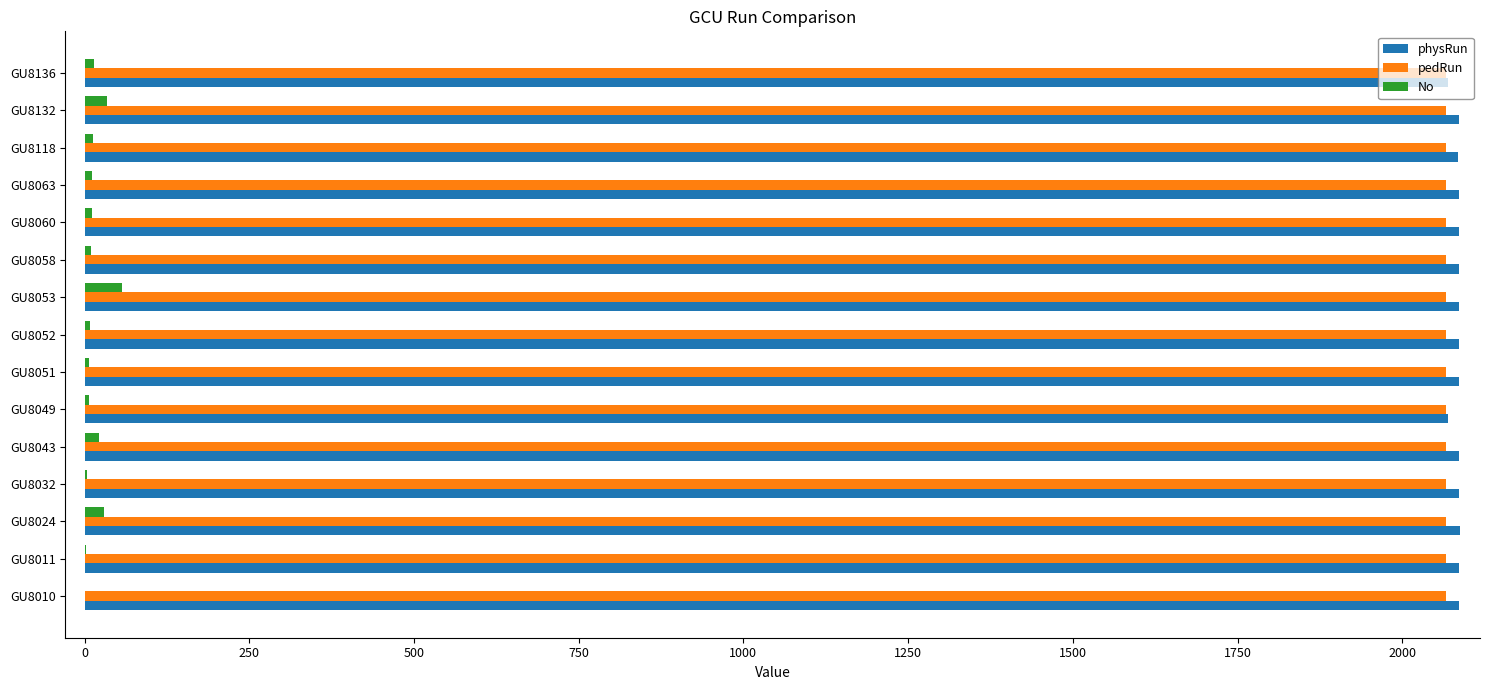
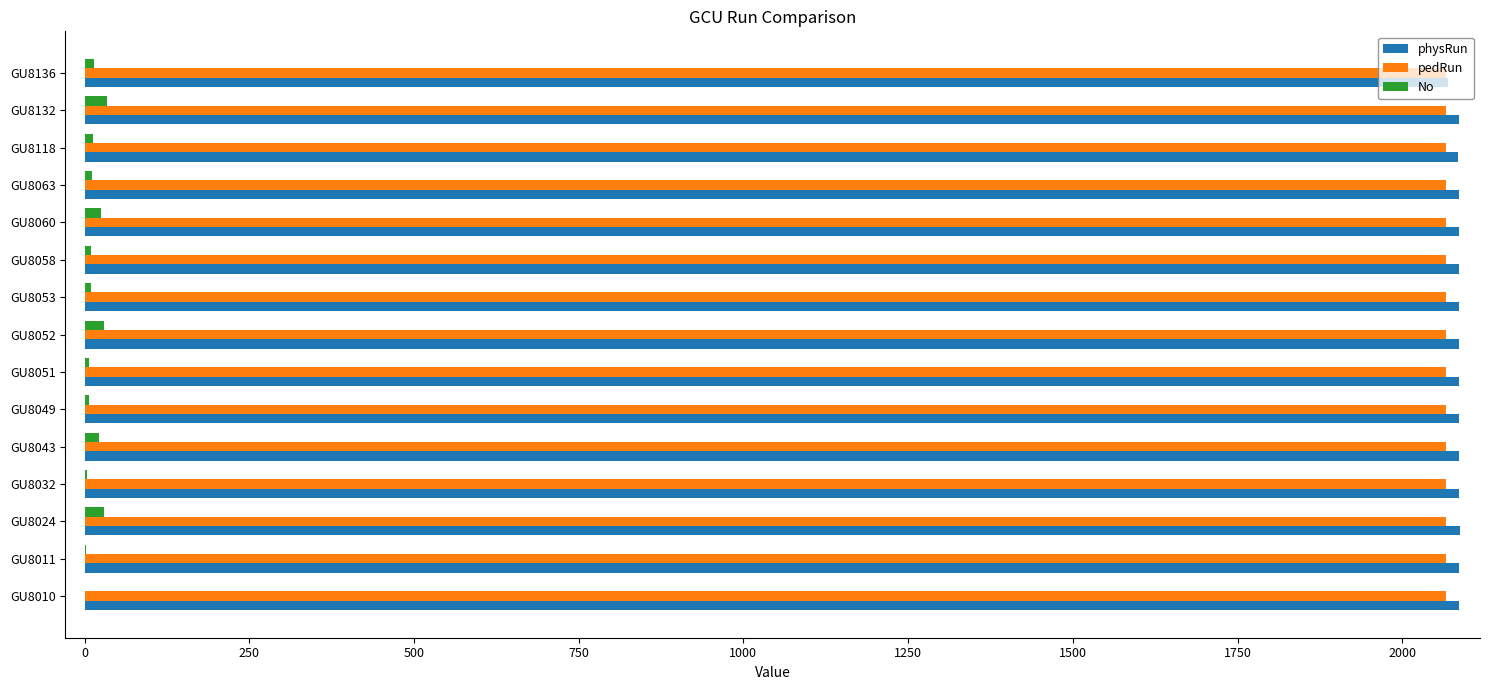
  {
    "physRun": {
      "GU8132": 2090,
      "GU8118": 2090,
      "GU8063": 2090,
      "GU8060": 2090,
      "GU8058": 2090,
      "GU8053": 2090,
      "GU8052": 2090,
      "GU8051": 2090,
-     "GU8049": 2070,
+     "GU8049": 2090,
      "GU8043": 2090,
      "GU8032": 2090,
      "GU8024": 2090,
      "GU8011": 2090,
      "GU8010": 2090
    },
    "pedRun": {
      "GU8132": 2070,
      "GU8118": 2070,
      "GU8063": 2070,
      "GU8060": 2070,
      "GU8058": 2070,
      "GU8053": 2070,
      "GU8052": 2070,
      "GU8051": 2070,
      "GU8049": 2070,
      "GU8043": 2070,
      "GU8032": 2070,
      "GU8024": 2070,
      "GU8011": 2070,
      "GU8010": 2070
    },
    "No": {
      "GU8136": 20,
      "GU8132": 30,
      "GU8118": 10,
      "GU8063": 10,
-     "GU8060": 10,
+     "GU8060": 30,
      "GU8058": 10,
-     "GU8053": 60,
-     "GU8052": 10,
+     "GU8053": 10,
+     "GU8052": 30,
      "GU8051": 10,
      "GU8049": 10,
      "GU8043": 20,
      "GU8032": 0,
      "GU8024": 30
    }
  }
